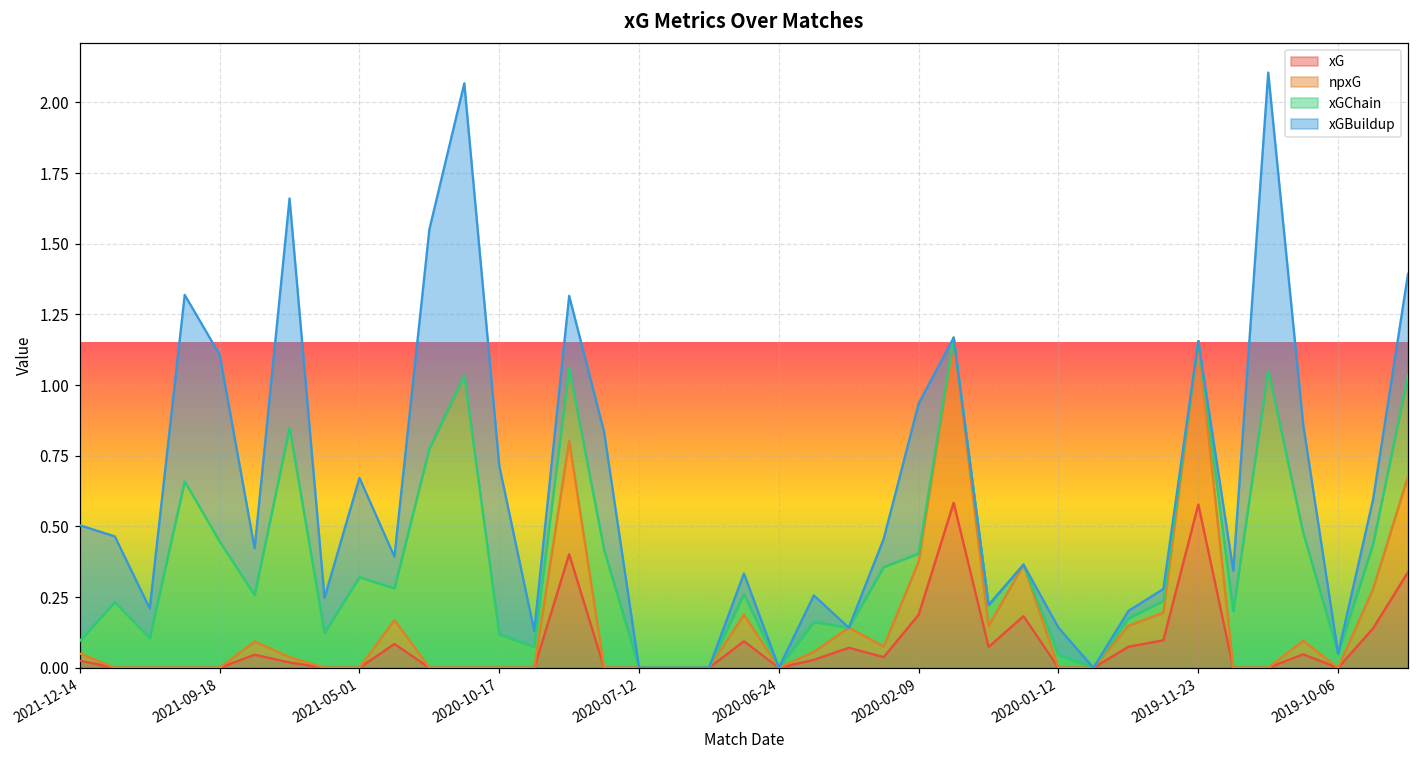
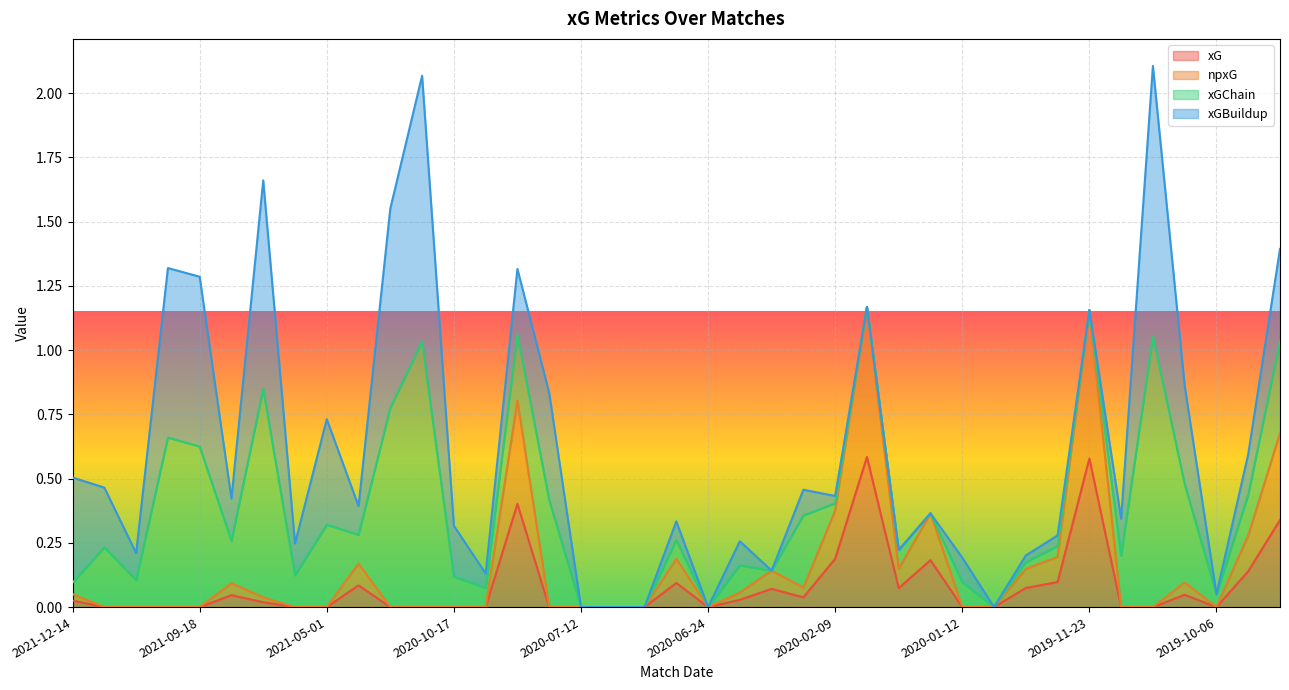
  {
    "xGChain": {
      "2021-12-14": 0.04,
-     "2021-09-18": 0.45,
+     "2021-09-18": 0.62,
      "2021-05-01": 0.32,
      "2020-10-17": 0.12,
      "2020-02-09": 0.03,
-     "2020-01-12": 0.05
+     "2020-01-12": 0.10
    },
    "xGBuildup": {
      "2021-12-14": 0.41,
      "2021-09-18": 0.66,
-     "2021-05-01": 0.35,
-     "2020-10-17": 0.60,
-     "2020-02-09": 0.53,
+     "2021-05-01": 0.41,
+     "2020-10-17": 0.20,
+     "2020-02-09": 0.03,
      "2020-01-12": 0.10
    }
  }
